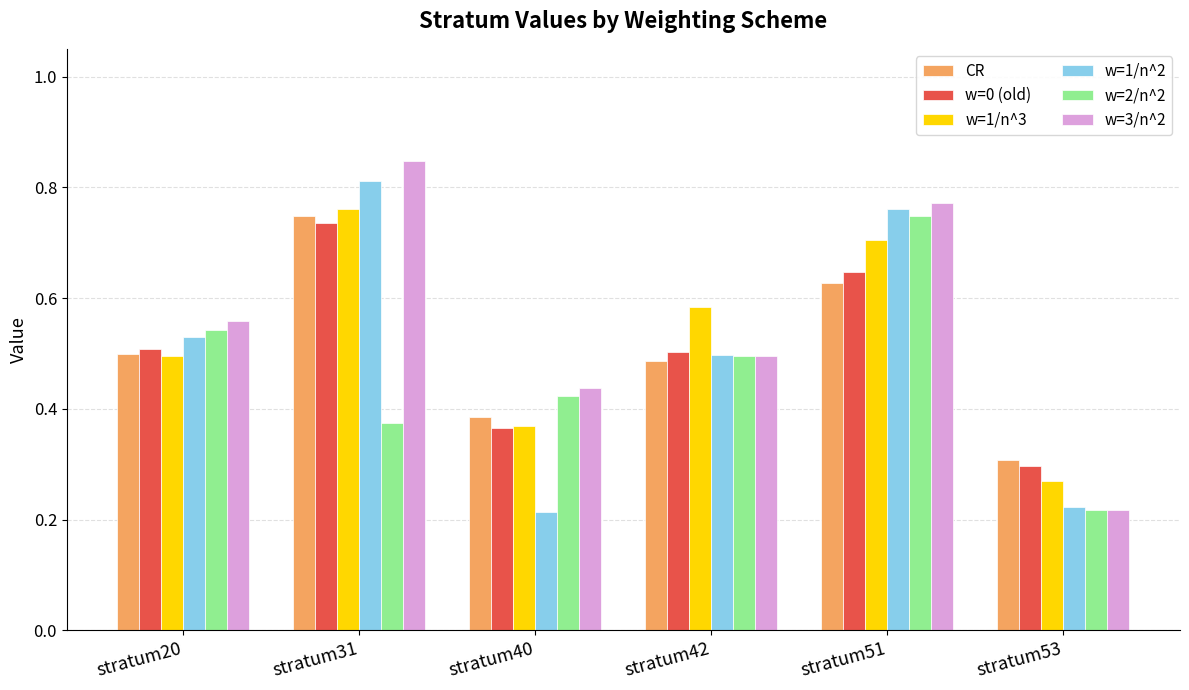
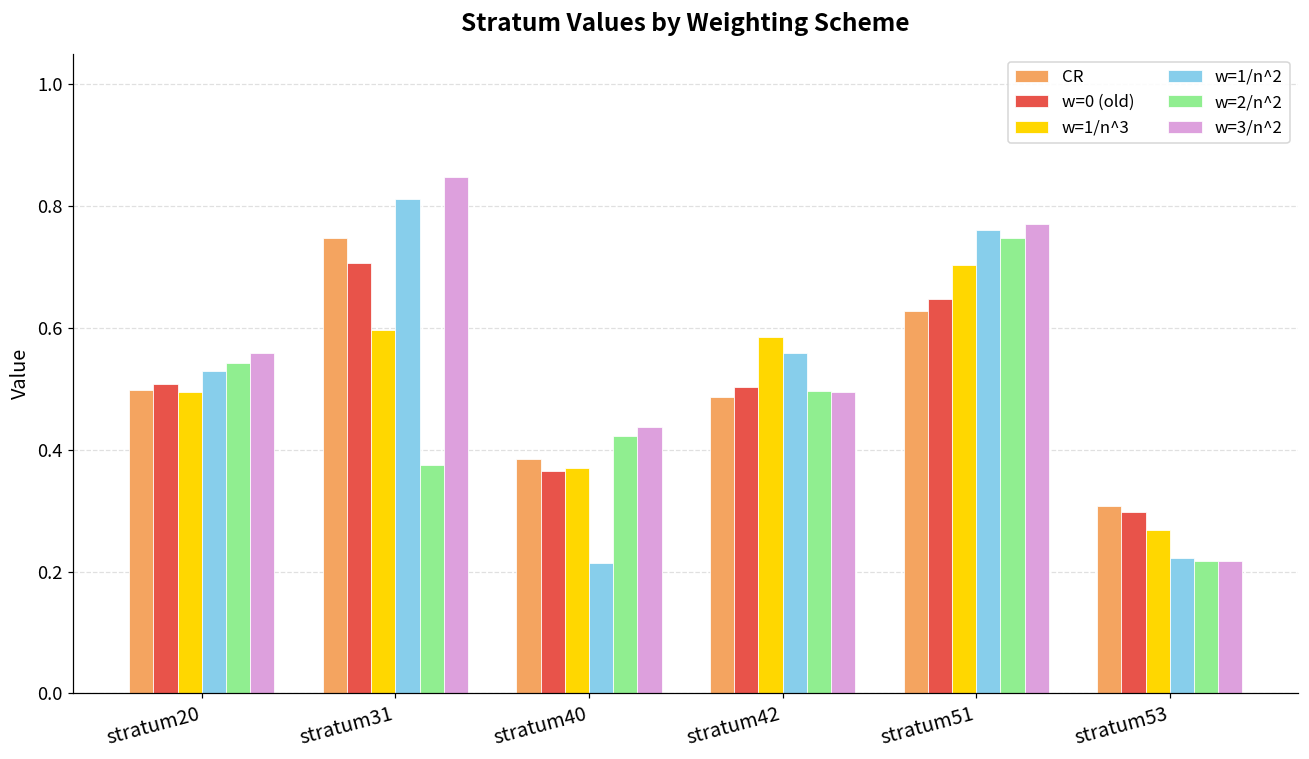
  {
    "CR": {
      "stratum20": 0.50,
      "stratum31": 0.75,
      "stratum40": 0.38,
      "stratum42": 0.49,
      "stratum51": 0.63,
      "stratum53": 0.31
    },
    "w=0 (old)": {
      "stratum20": 0.51,
-     "stratum31": 0.74,
+     "stratum31": 0.71,
      "stratum40": 0.37,
      "stratum42": 0.50,
      "stratum51": 0.65,
      "stratum53": 0.30
    },
    "w=1/n^3": {
      "stratum20": 0.50,
-     "stratum31": 0.76,
+     "stratum31": 0.60,
      "stratum40": 0.37,
      "stratum42": 0.58,
      "stratum51": 0.70,
      "stratum53": 0.27
    },
    "w=1/n^2": {
      "stratum20": 0.53,
      "stratum31": 0.81,
      "stratum40": 0.21,
-     "stratum42": 0.50,
+     "stratum42": 0.56,
      "stratum51": 0.76,
      "stratum53": 0.22
    },
    "w=2/n^2": {
      "stratum20": 0.54,
      "stratum31": 0.37,
      "stratum40": 0.42,
      "stratum42": 0.50,
      "stratum51": 0.75,
      "stratum53": 0.22
    },
    "w=3/n^2": {
      "stratum20": 0.56,
      "stratum31": 0.85,
      "stratum40": 0.44,
      "stratum42": 0.49,
      "stratum51": 0.77,
      "stratum53": 0.22
    }
  }
